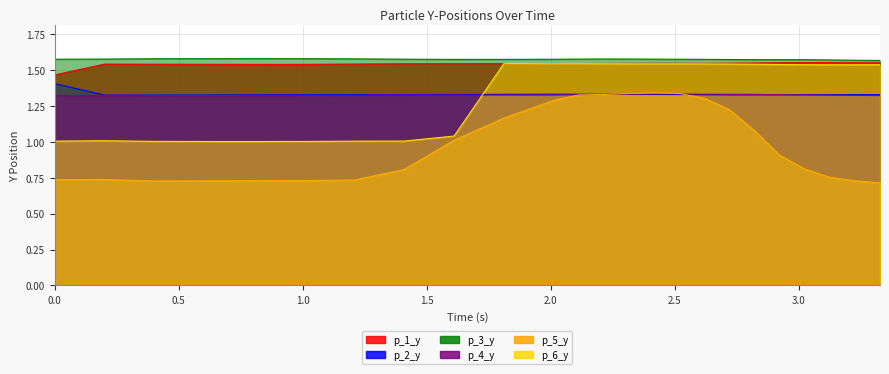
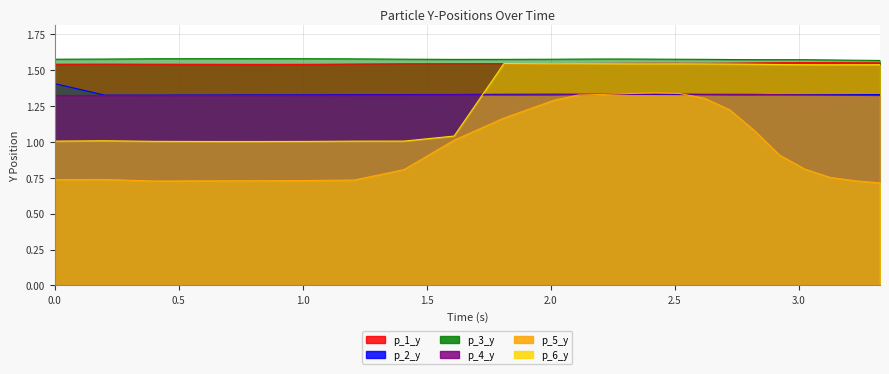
  {
    "p_1_y": {
-     "0.0": 1.47
+     "0.0": 1.54
    },
    "p_2_y": {
      "0.0": 1.41
    },
    "p_3_y": {
      "0.0": 1.57
    },
    "p_4_y": {
      "0.0": 1.32
    }
  }
